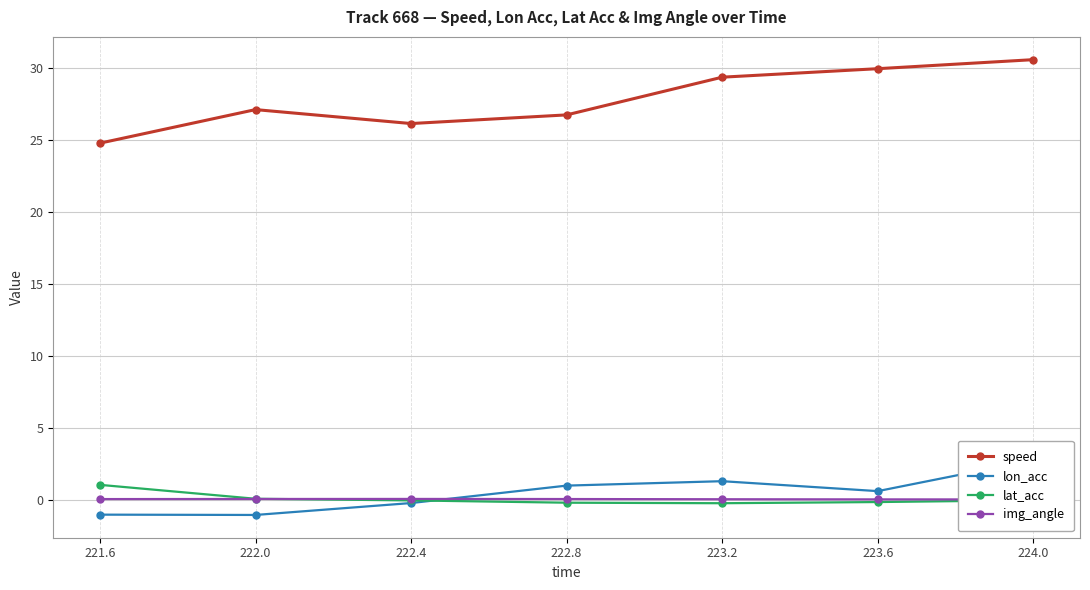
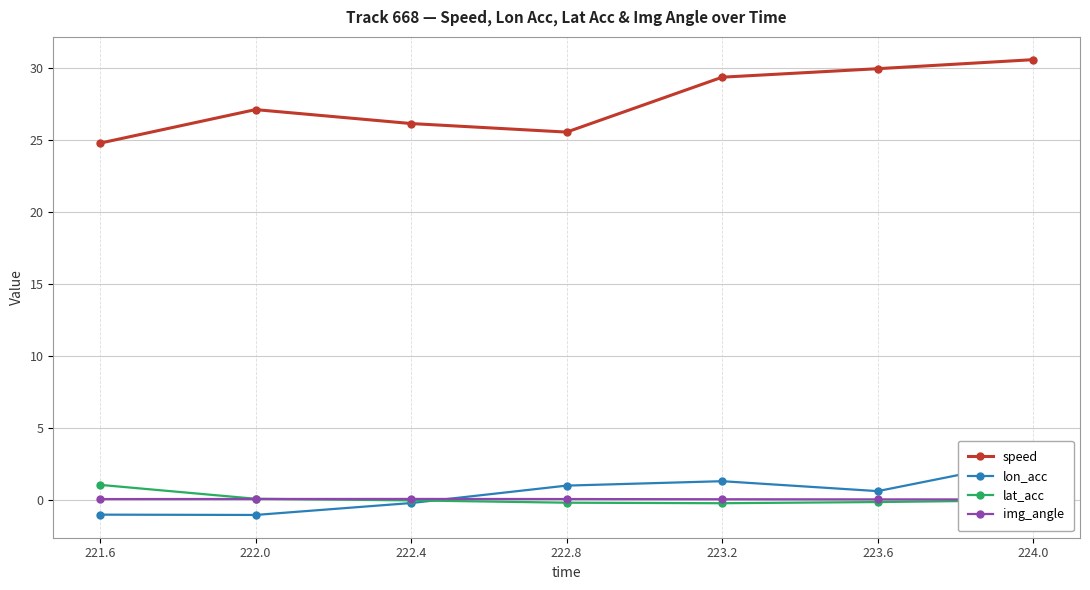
  {
    "speed": {
      "221.6": 24.8,
      "222.0": 27.1,
      "222.4": 26.1,
-     "222.8": 26.7,
+     "222.8": 25.5,
      "223.2": 29.3,
      "223.6": 29.9,
      "224.0": 30.6
    },
    "lon_acc": {
      "221.6": -1.0,
      "222.0": -1.0,
      "222.4": -0.2,
      "222.8": 1.0,
      "223.2": 1.3,
      "223.6": 0.6
    },
    "lat_acc": {
      "221.6": 1.0,
      "222.8": -0.2,
      "223.2": -0.2,
      "223.6": -0.1
    },
    "img_angle": {
      "221.6": 0.1,
      "222.8": 0.1,
      "223.2": 0.0,
      "223.6": 0.0
    }
  }
